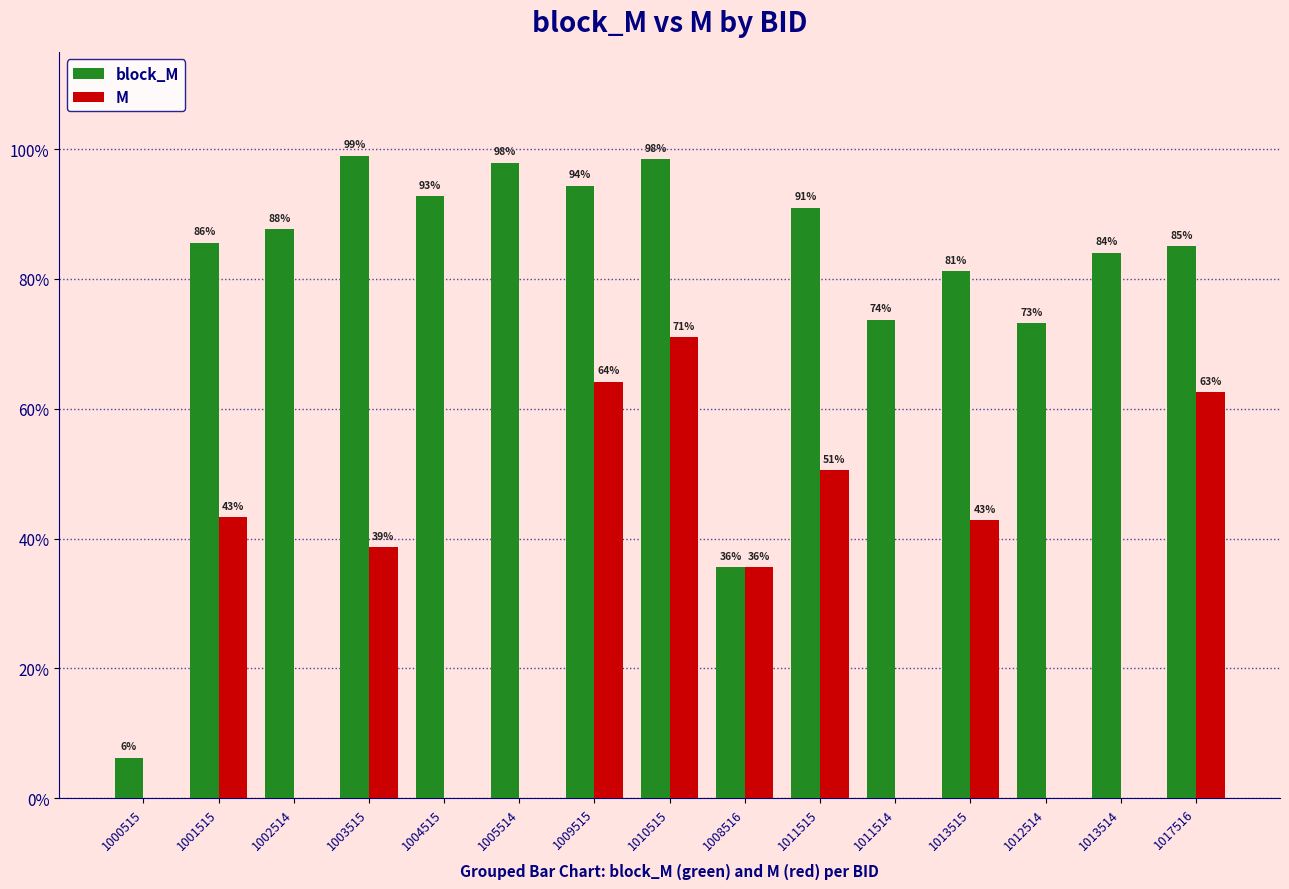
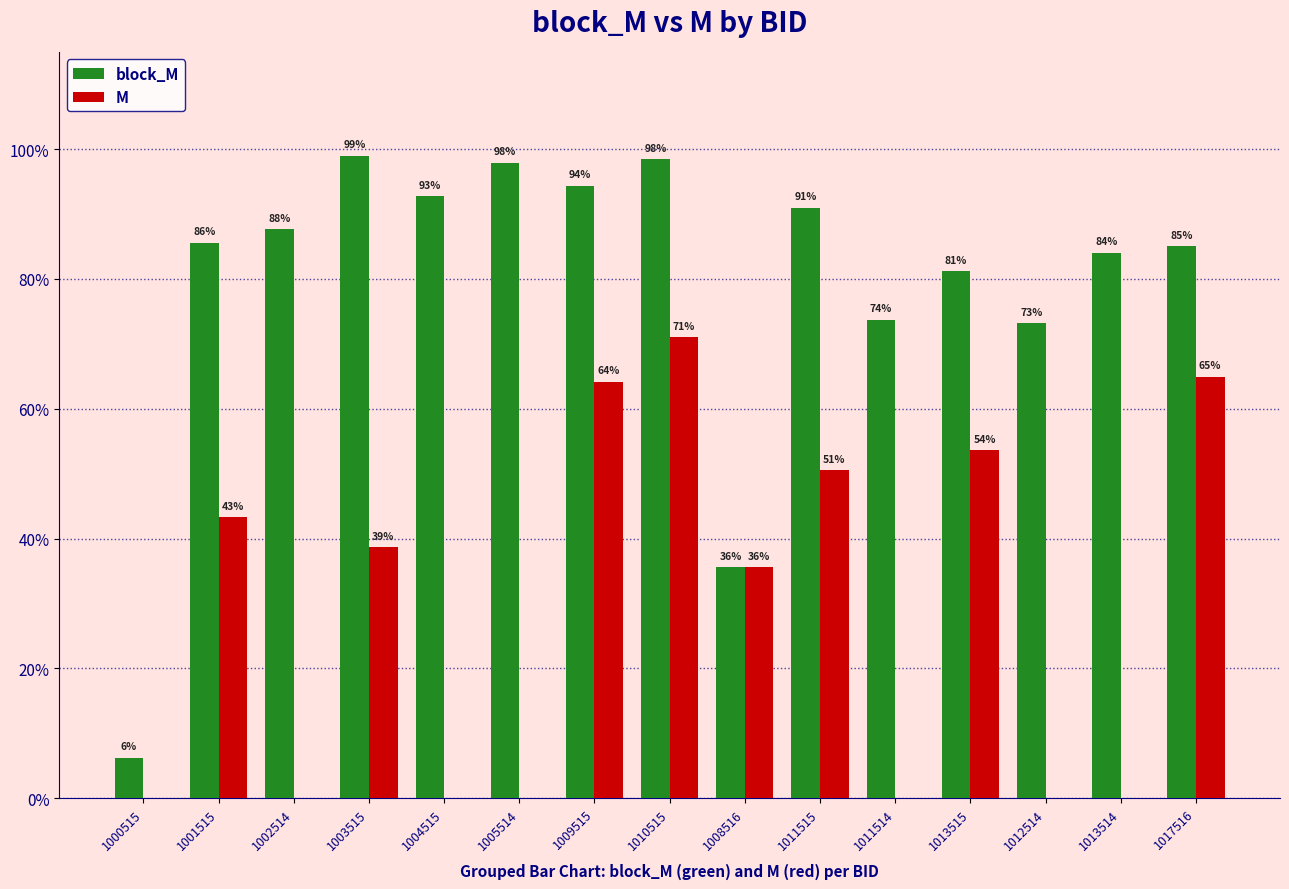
  {
    "block_M": {
      "1000515": "6%",
      "1001515": "86%",
      "1002514": "88%",
      "1003515": "99%",
      "1004515": "93%",
      "1005514": "98%",
      "1009515": "94%",
      "1010515": "98%",
      "1008516": "36%",
      "1011515": "91%",
      "1011514": "74%",
      "1013515": "81%",
      "1012514": "73%",
      "1013514": "84%",
      "1017516": "85%"
    },
    "M": {
      "1001515": "43%",
      "1003515": "39%",
      "1009515": "64%",
      "1010515": "71%",
      "1008516": "36%",
      "1011515": "51%",
-     "1013515": "43%",
-     "1017516": "63%"
+     "1013515": "54%",
+     "1017516": "65%"
    }
  }
